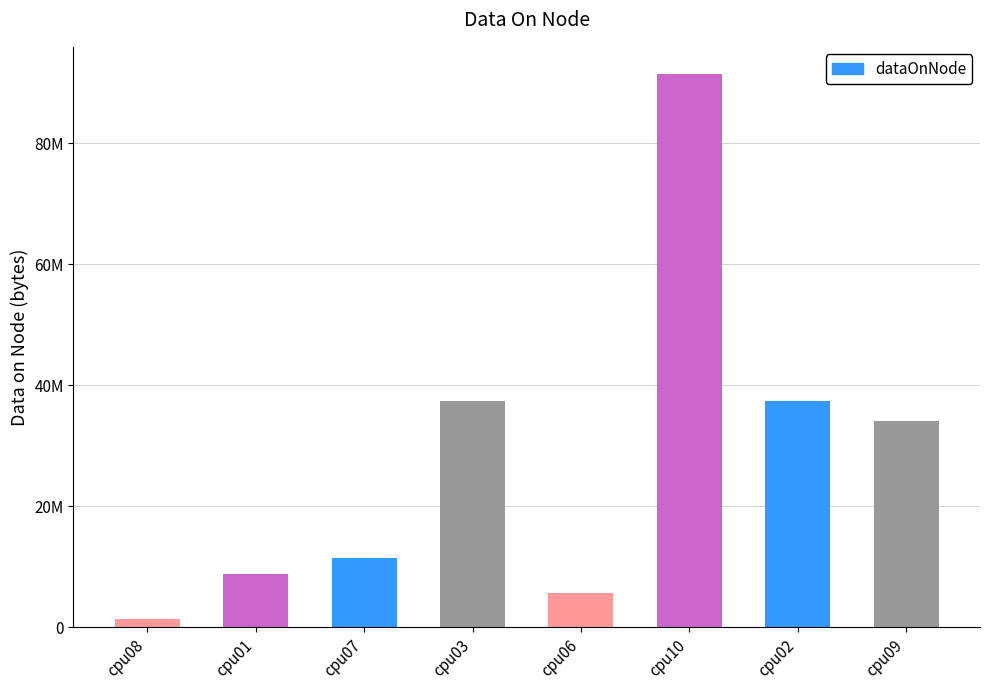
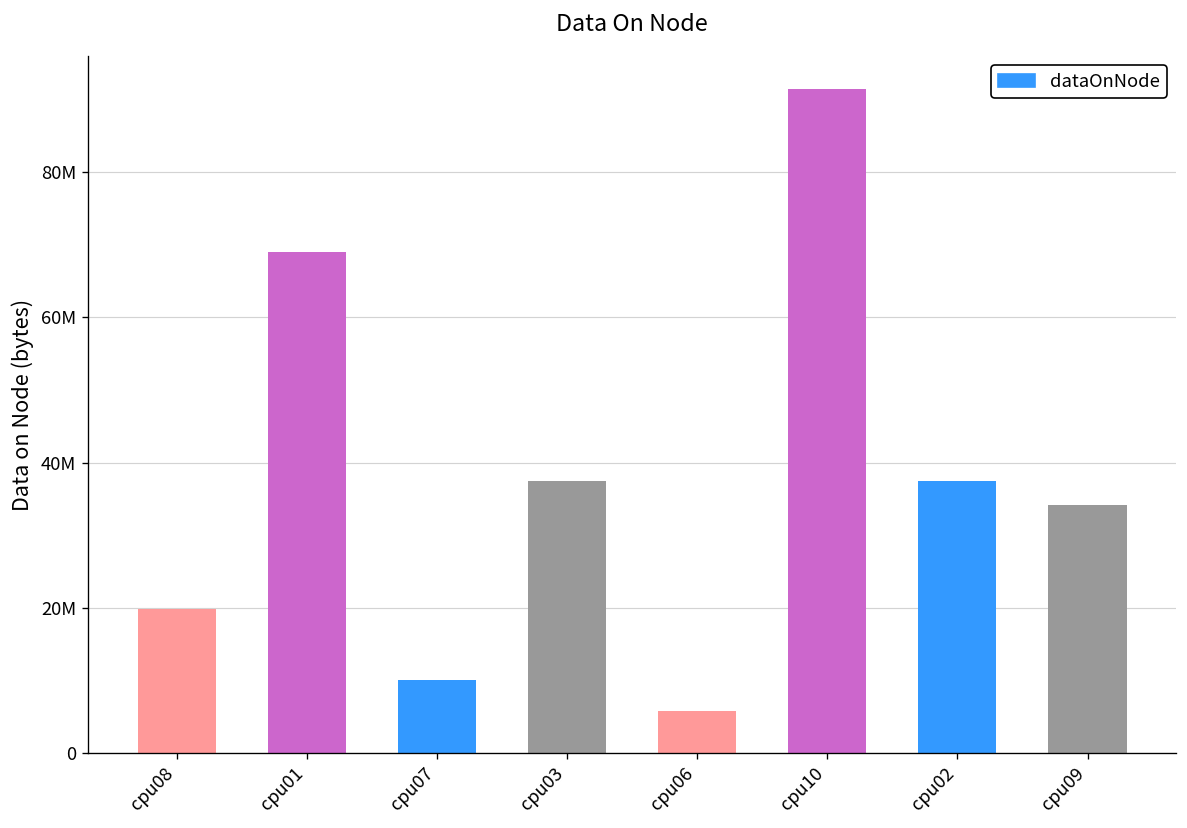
  {
-   "cpu08": 1000000,
-   "cpu01": 9000000,
-   "cpu07": 11000000,
+   "cpu08": 20000000,
+   "cpu01": 69000000,
+   "cpu07": 10000000,
    "cpu03": 37000000,
    "cpu06": 6000000,
    "cpu10": 91000000,
    "cpu02": 37000000,
    "cpu09": 34000000
  }
